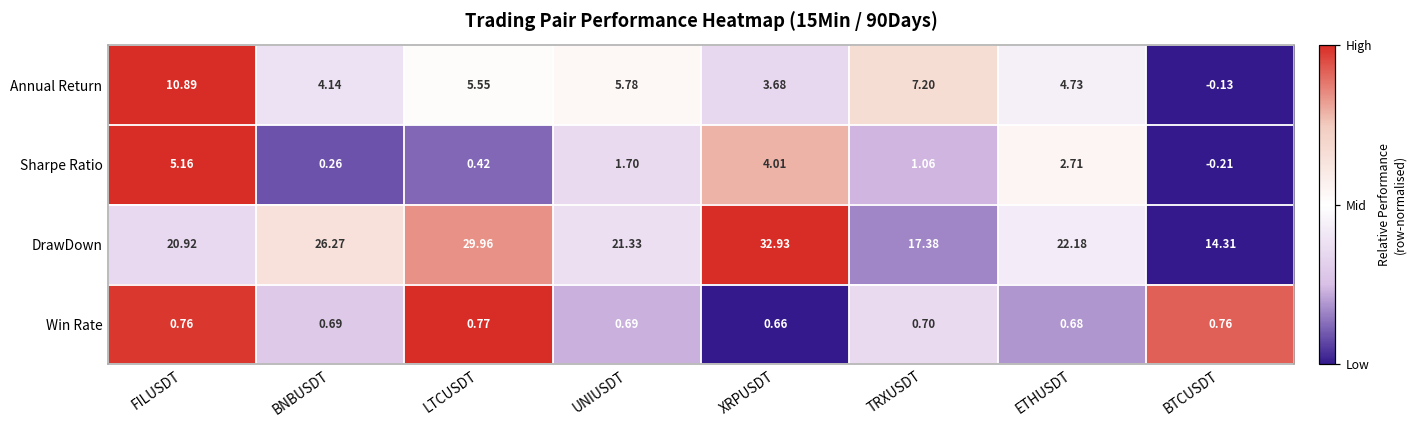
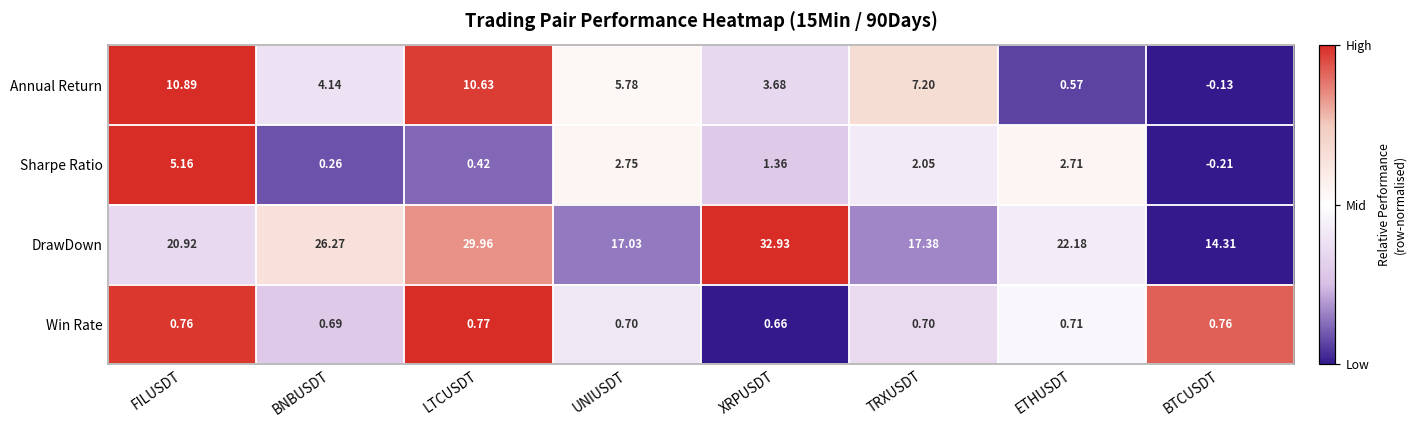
  {
    "Annual Return": {
      "FILUSDT": 10.89,
      "BNBUSDT": 4.14,
-     "LTCUSDT": 5.55,
+     "LTCUSDT": 10.63,
      "UNIUSDT": 5.78,
      "XRPUSDT": 3.68,
      "TRXUSDT": 7.20,
-     "ETHUSDT": 4.73,
+     "ETHUSDT": 0.57,
      "BTCUSDT": -0.13
    },
    "Sharpe Ratio": {
      "FILUSDT": 5.16,
      "BNBUSDT": 0.26,
      "LTCUSDT": 0.42,
-     "UNIUSDT": 1.70,
-     "XRPUSDT": 4.01,
-     "TRXUSDT": 1.06,
+     "UNIUSDT": 2.75,
+     "XRPUSDT": 1.36,
+     "TRXUSDT": 2.05,
      "ETHUSDT": 2.71,
      "BTCUSDT": -0.21
    },
    "DrawDown": {
      "FILUSDT": 20.92,
      "BNBUSDT": 26.27,
      "LTCUSDT": 29.96,
-     "UNIUSDT": 21.33,
+     "UNIUSDT": 17.03,
      "XRPUSDT": 32.93,
      "TRXUSDT": 17.38,
      "ETHUSDT": 22.18,
      "BTCUSDT": 14.31
    },
    "Win Rate": {
      "FILUSDT": 0.76,
      "BNBUSDT": 0.69,
      "LTCUSDT": 0.77,
-     "UNIUSDT": 0.69,
+     "UNIUSDT": 0.70,
      "XRPUSDT": 0.66,
      "TRXUSDT": 0.70,
-     "ETHUSDT": 0.68,
+     "ETHUSDT": 0.71,
      "BTCUSDT": 0.76
    }
  }
